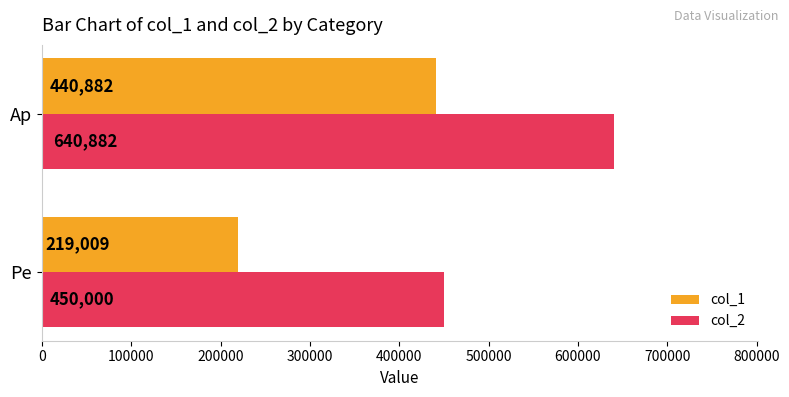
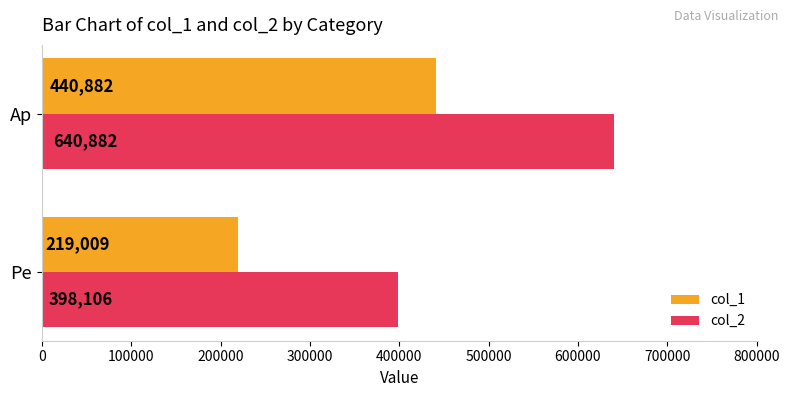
  {
    "col_1": {
      "Ap": "440,882",
      "Pe": "219,009"
    },
    "col_2": {
      "Ap": "640,882",
-     "Pe": "450,000"
+     "Pe": "398,106"
    }
  }
